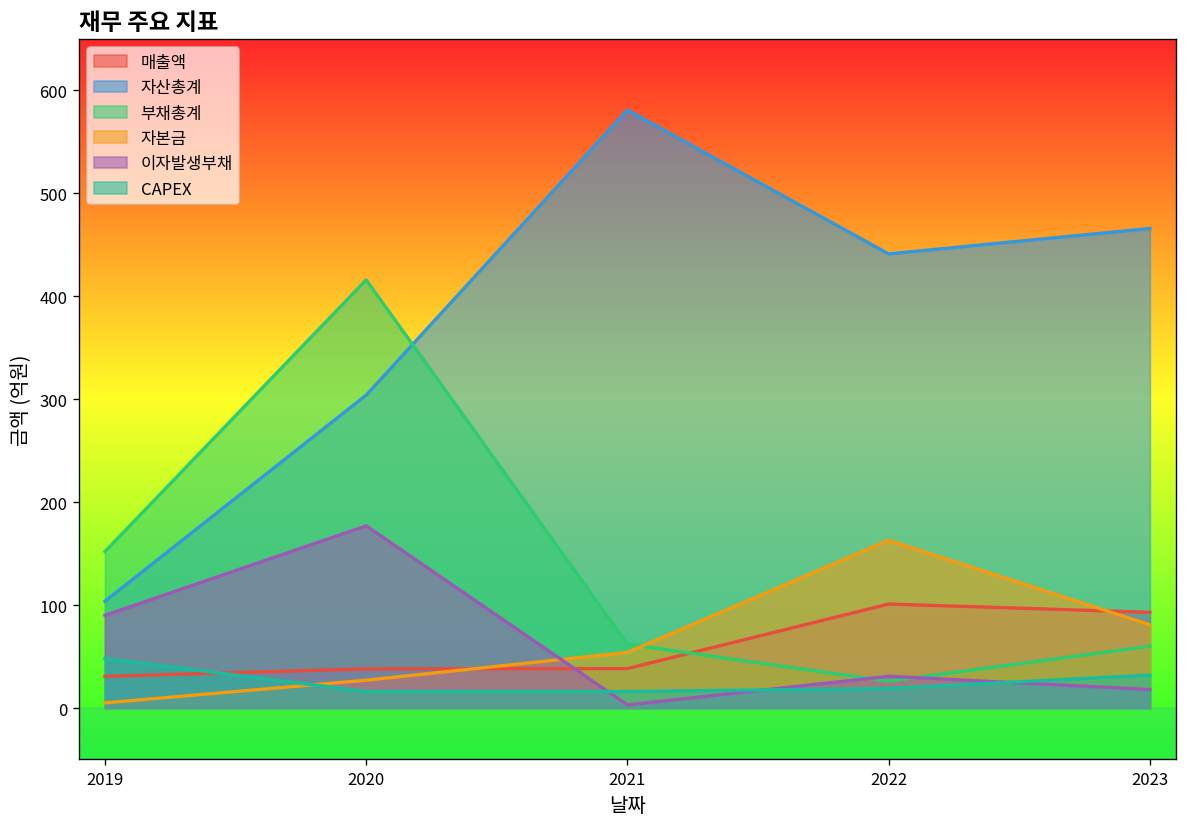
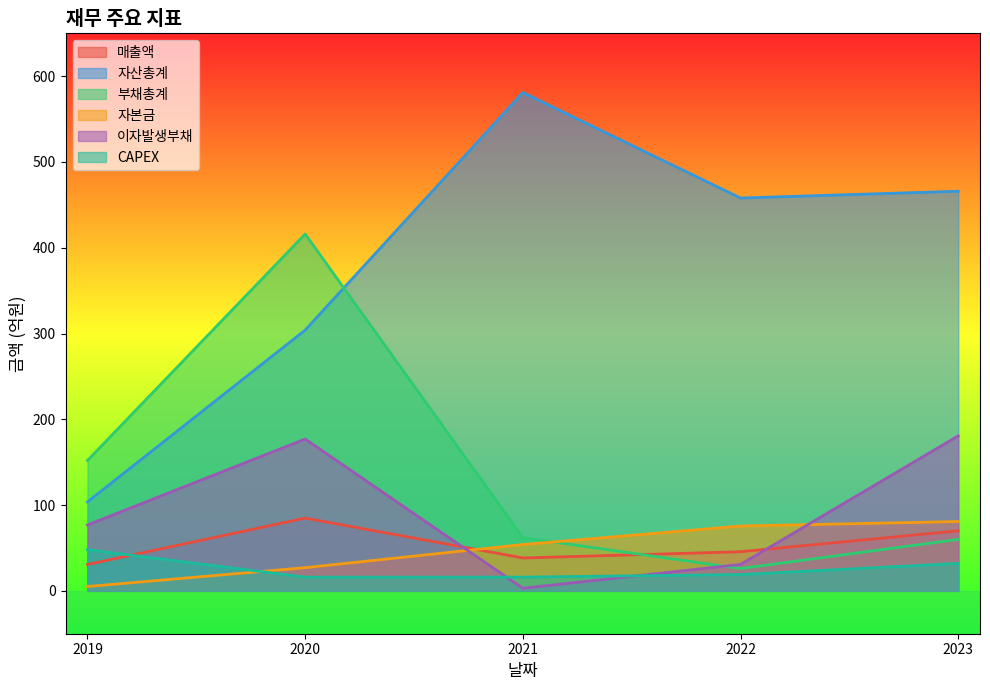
  {
    "매출액": {
      "2019": 30,
-     "2020": 40,
+     "2020": 80,
      "2021": 40,
-     "2022": 100,
-     "2023": 90
+     "2022": 50,
+     "2023": 70
    },
    "자산총계": {
      "2019": 100,
      "2020": 300,
      "2021": 580,
-     "2022": 440,
+     "2022": 460,
      "2023": 470
    },
    "자본금": {
      "2019": 10,
      "2020": 30,
      "2021": 50,
-     "2022": 160,
+     "2022": 80,
      "2023": 80
    },
    "이자발생부채": {
-     "2019": 90,
+     "2019": 80,
      "2020": 180,
      "2021": 0,
      "2022": 30,
-     "2023": 20
+     "2023": 180
    }
  }
